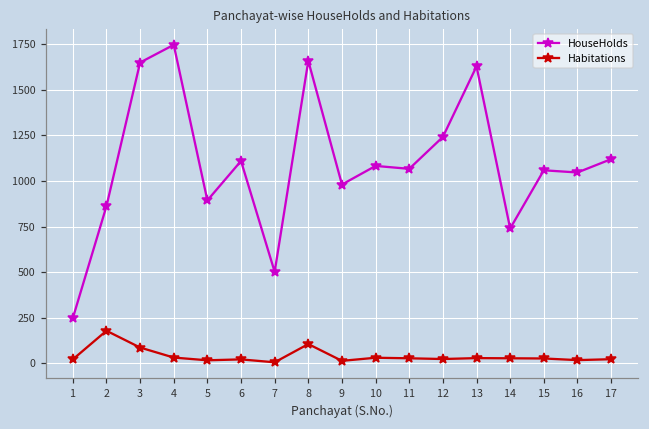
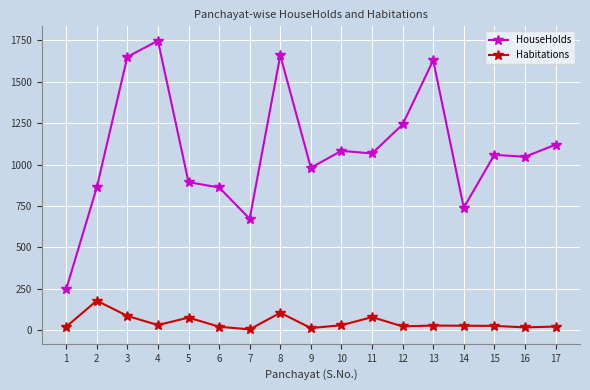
  {
    "HouseHolds": {
      "1": 250,
      "2": 860,
      "3": 1650,
      "4": 1750,
      "5": 890,
-     "6": 1110,
-     "7": 500,
+     "6": 860,
+     "7": 670,
      "8": 1660,
      "9": 980,
      "10": 1080,
      "11": 1070,
      "12": 1240,
      "13": 1630,
      "14": 740,
      "15": 1060,
      "16": 1050,
      "17": 1120
    },
    "Habitations": {
      "1": 20,
      "2": 180,
      "3": 90,
      "4": 30,
-     "5": 20,
+     "5": 80,
      "6": 20,
      "7": 10,
      "8": 110,
      "9": 10,
      "10": 30,
-     "11": 30,
+     "11": 80,
      "12": 20,
      "13": 30,
      "14": 30,
      "15": 30,
      "16": 20,
      "17": 20
    }
  }
